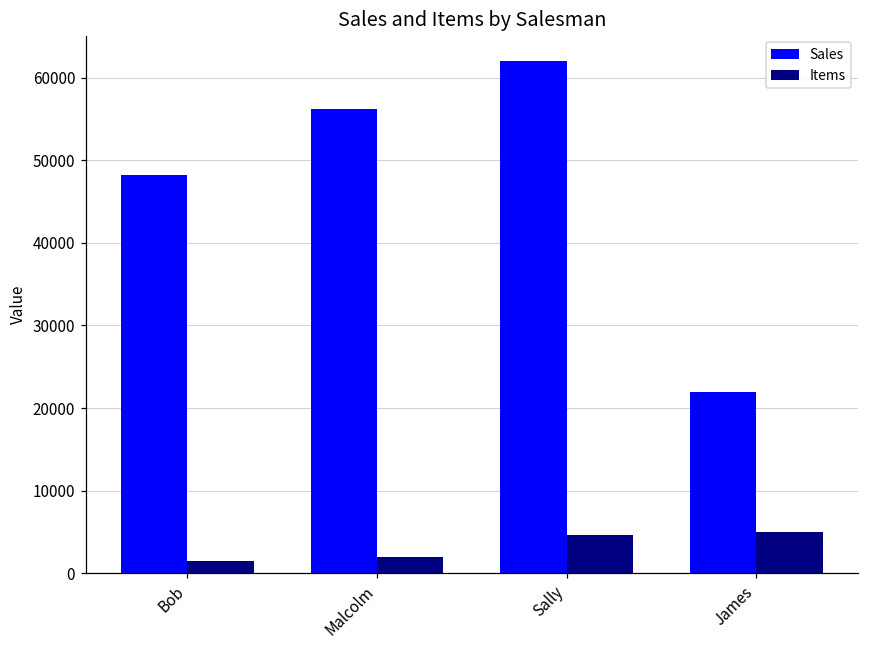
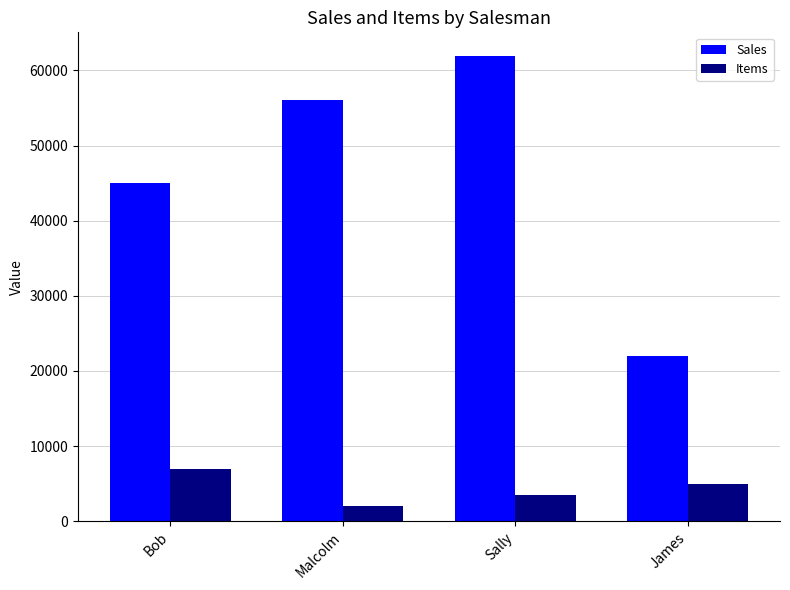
  {
    "Sales": {
-     "Bob": 48000,
+     "Bob": 45000,
      "Malcolm": 56000,
      "Sally": 62000,
      "James": 22000
    },
    "Items": {
-     "Bob": 2000,
+     "Bob": 7000,
      "Malcolm": 2000,
-     "Sally": 5000,
+     "Sally": 4000,
      "James": 5000
    }
  }
